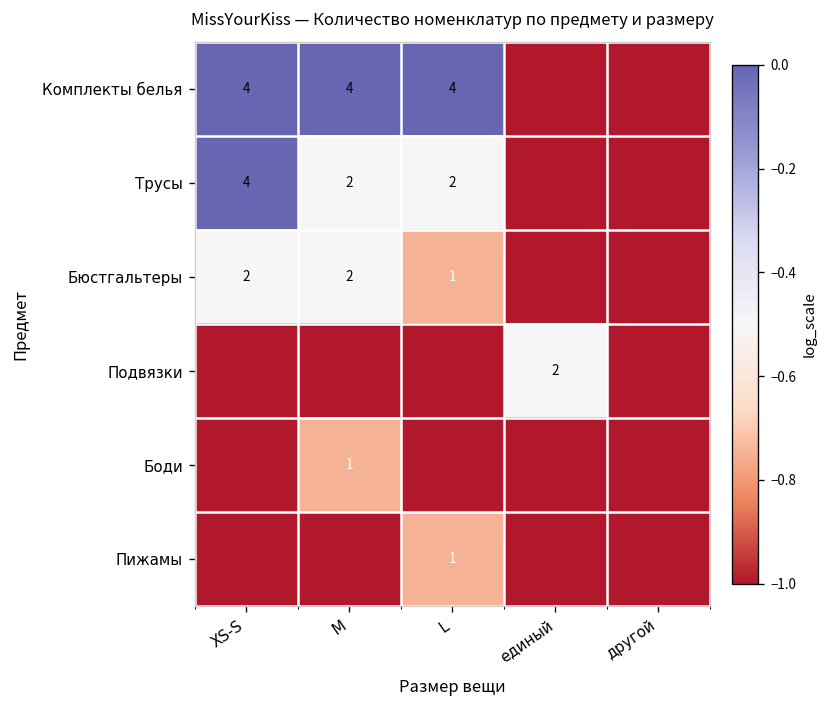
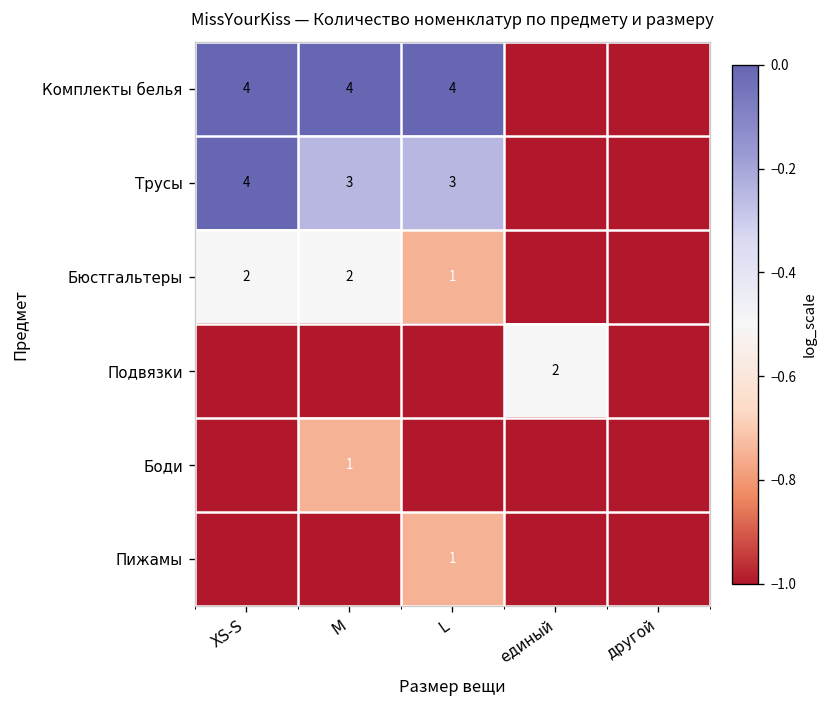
  {
    "Комплекты белья": {
      "XS-S": 4,
      "M": 4,
      "L": 4
    },
    "Трусы": {
      "XS-S": 4,
-     "M": 2,
-     "L": 2
+     "M": 3,
+     "L": 3
    },
    "Бюстгальтеры": {
      "XS-S": 2,
      "M": 2,
      "L": 1
    },
    "Подвязки": {
      "единый": 2
    },
    "Боди": {
      "M": 1
    },
    "Пижамы": {
      "L": 1
    }
  }
